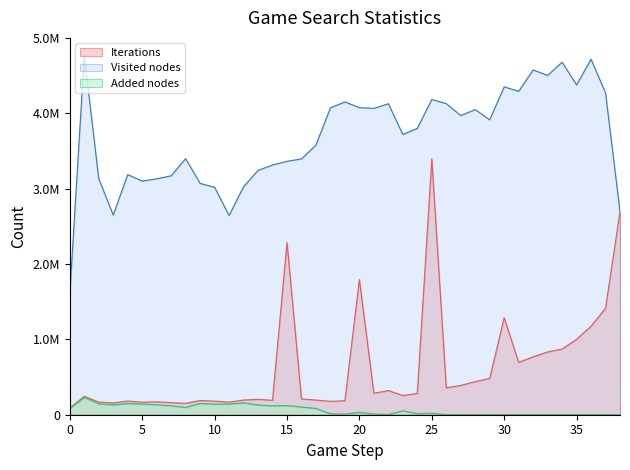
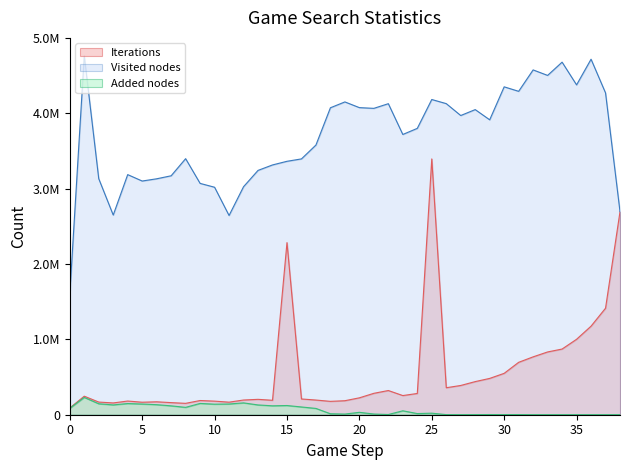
  {
    "Iterations": {
      "10": 200000,
      "15": 2300000,
-     "20": 1800000,
+     "20": 200000,
      "25": 3400000,
-     "30": 1300000,
+     "30": 500000,
      "35": 1000000
    }
  }
